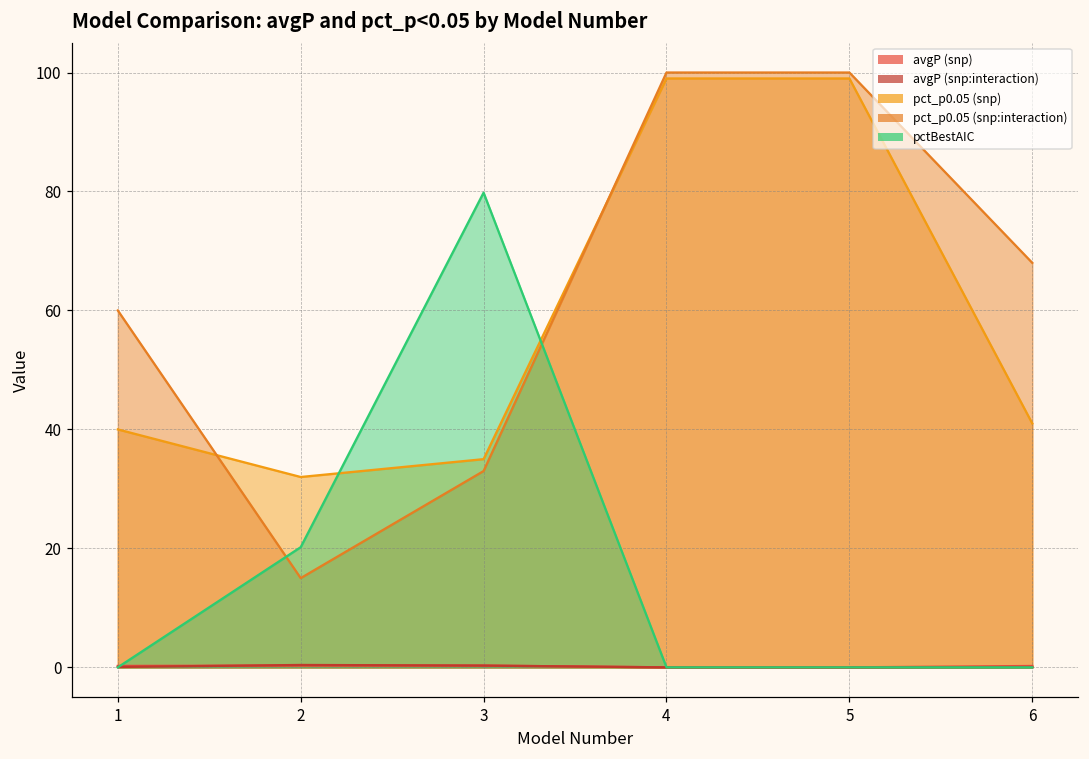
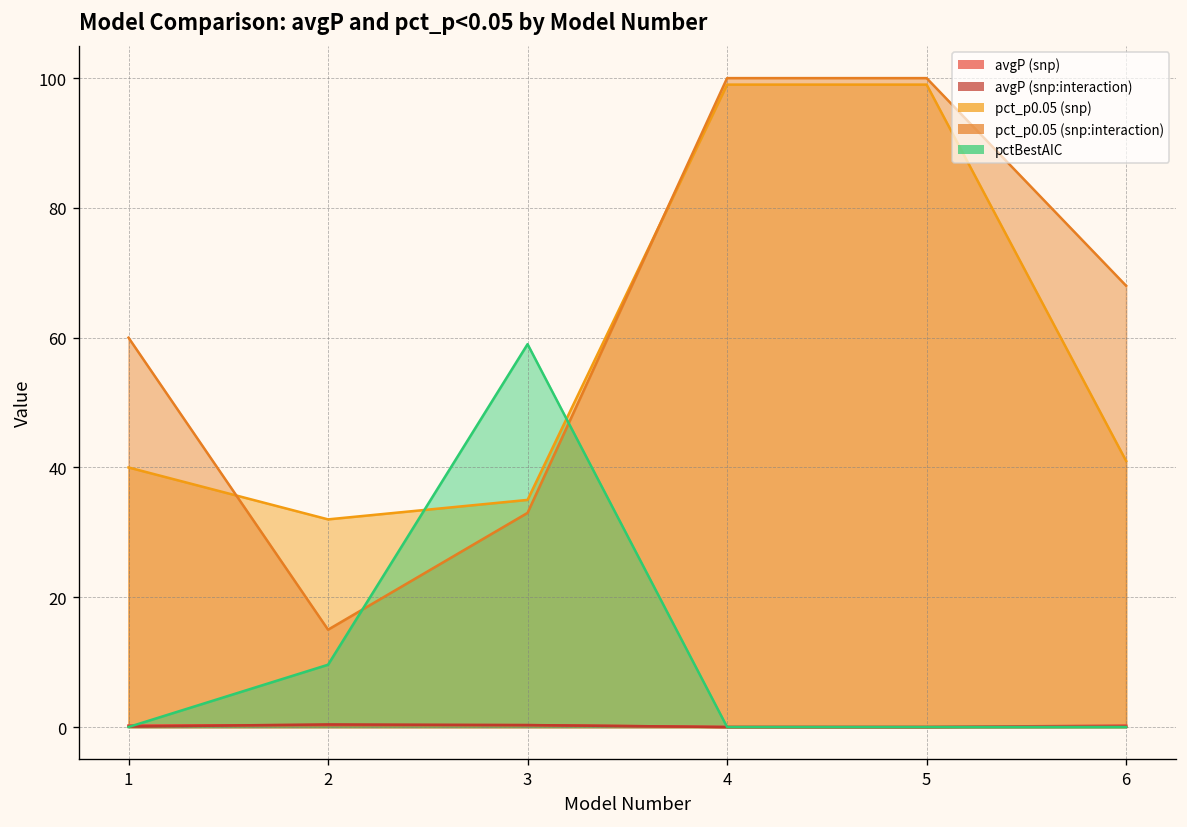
  {
    "pctBestAIC": {
-     "2": 20,
-     "3": 80
+     "2": 10,
+     "3": 59
    }
  }
